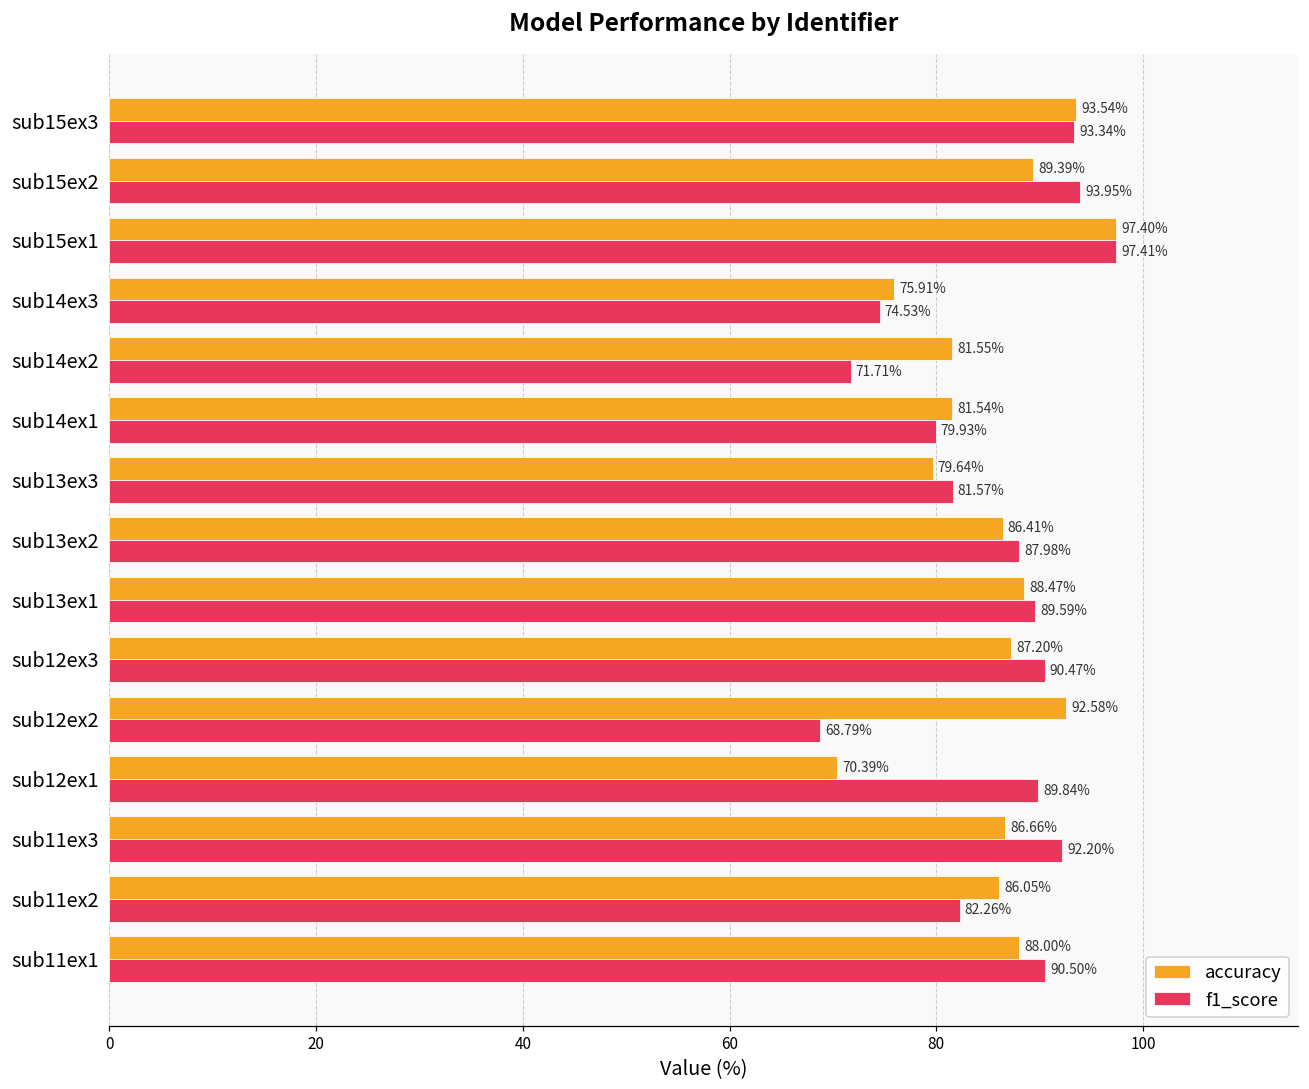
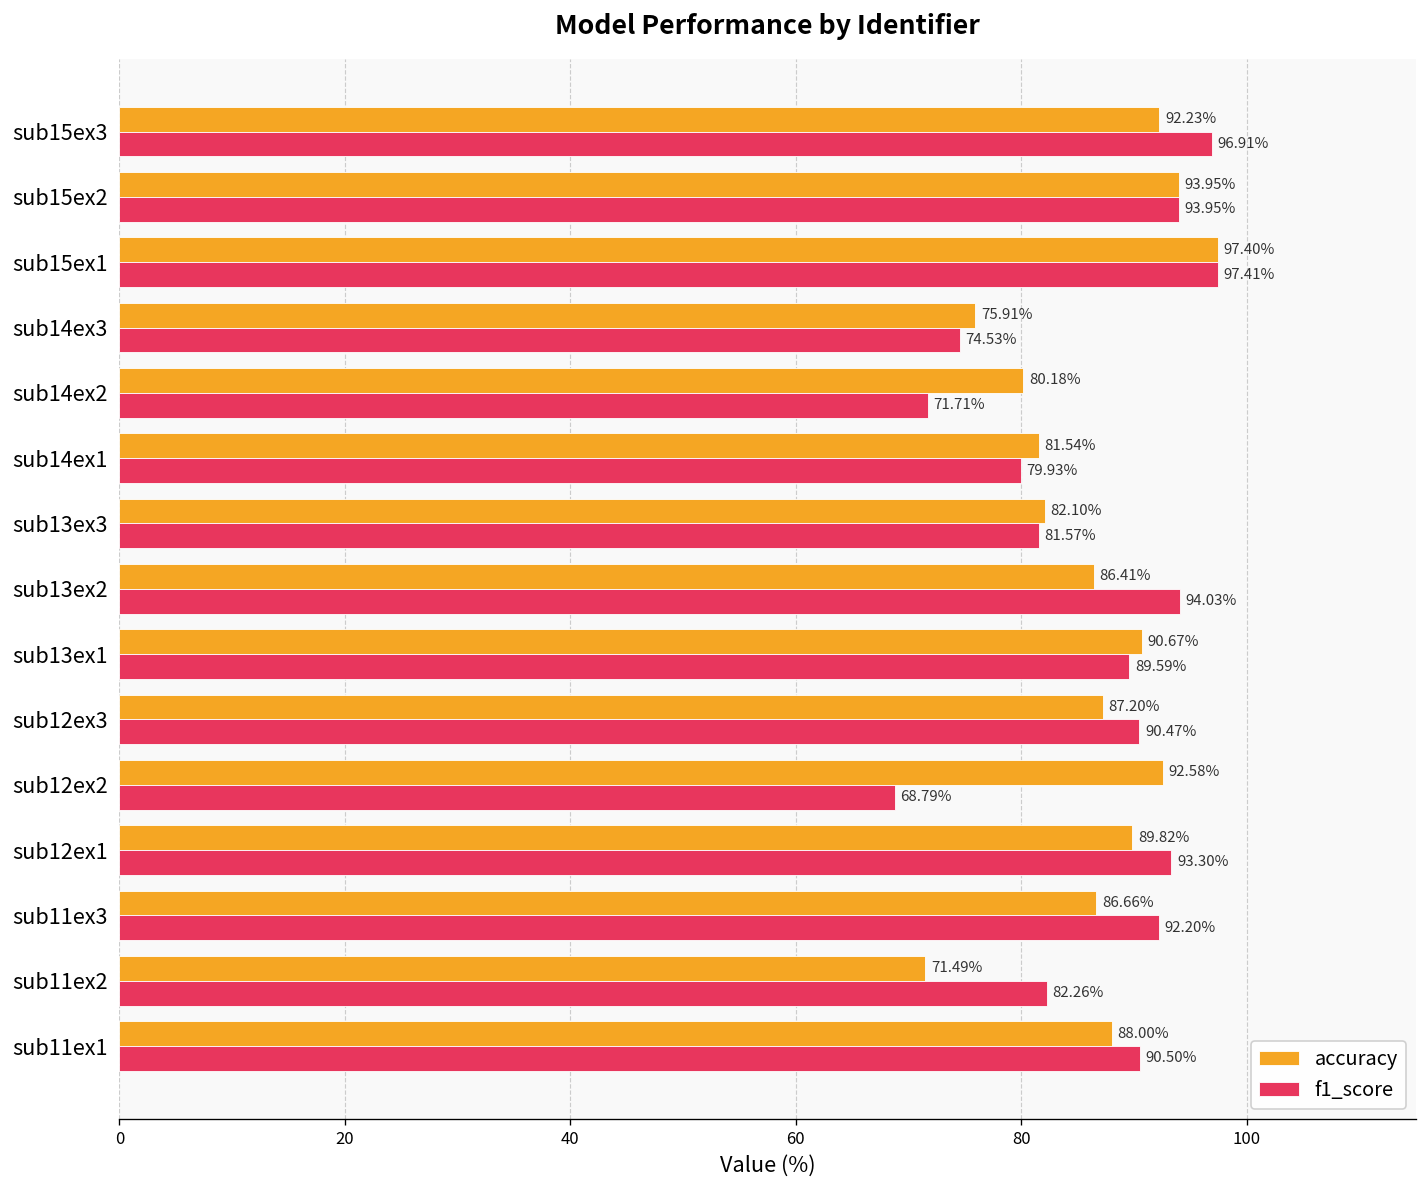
  {
    "accuracy": {
-     "sub15ex3": "93.54%",
-     "sub15ex2": "89.39%",
+     "sub15ex3": "92.23%",
+     "sub15ex2": "93.95%",
      "sub15ex1": "97.40%",
      "sub14ex3": "75.91%",
-     "sub14ex2": "81.55%",
+     "sub14ex2": "80.18%",
      "sub14ex1": "81.54%",
-     "sub13ex3": "79.64%",
+     "sub13ex3": "82.10%",
      "sub13ex2": "86.41%",
-     "sub13ex1": "88.47%",
+     "sub13ex1": "90.67%",
      "sub12ex3": "87.20%",
      "sub12ex2": "92.58%",
-     "sub12ex1": "70.39%",
+     "sub12ex1": "89.82%",
      "sub11ex3": "86.66%",
-     "sub11ex2": "86.05%",
+     "sub11ex2": "71.49%",
      "sub11ex1": "88.00%"
    },
    "f1_score": {
-     "sub15ex3": "93.34%",
+     "sub15ex3": "96.91%",
      "sub15ex2": "93.95%",
      "sub15ex1": "97.41%",
      "sub14ex3": "74.53%",
      "sub14ex2": "71.71%",
      "sub14ex1": "79.93%",
      "sub13ex3": "81.57%",
-     "sub13ex2": "87.98%",
+     "sub13ex2": "94.03%",
      "sub13ex1": "89.59%",
      "sub12ex3": "90.47%",
      "sub12ex2": "68.79%",
-     "sub12ex1": "89.84%",
+     "sub12ex1": "93.30%",
      "sub11ex3": "92.20%",
      "sub11ex2": "82.26%",
      "sub11ex1": "90.50%"
    }
  }
